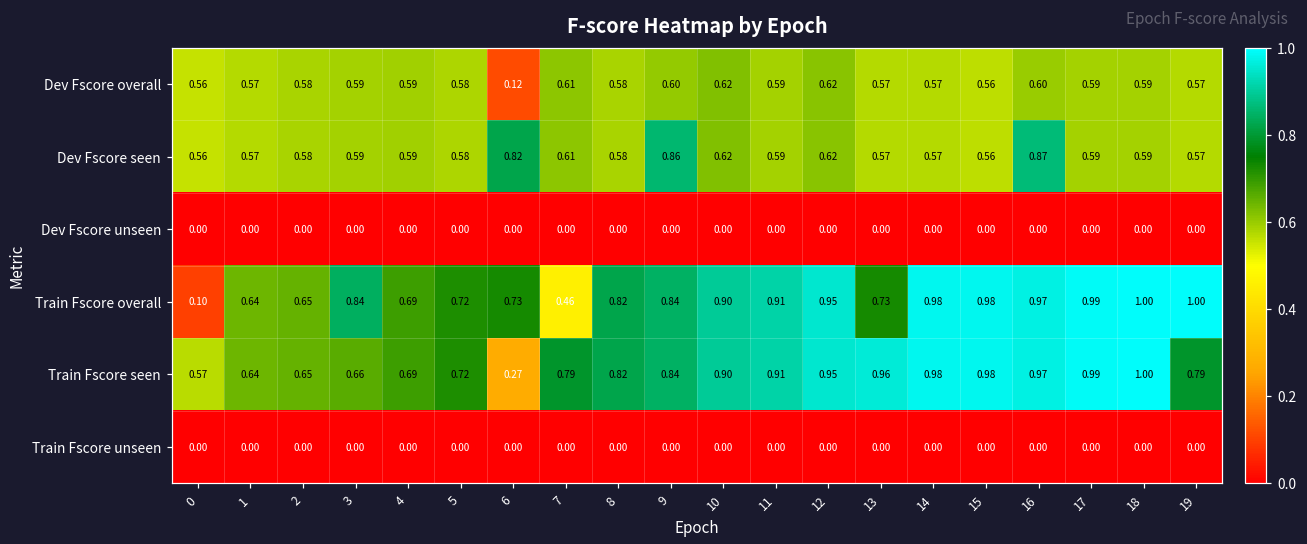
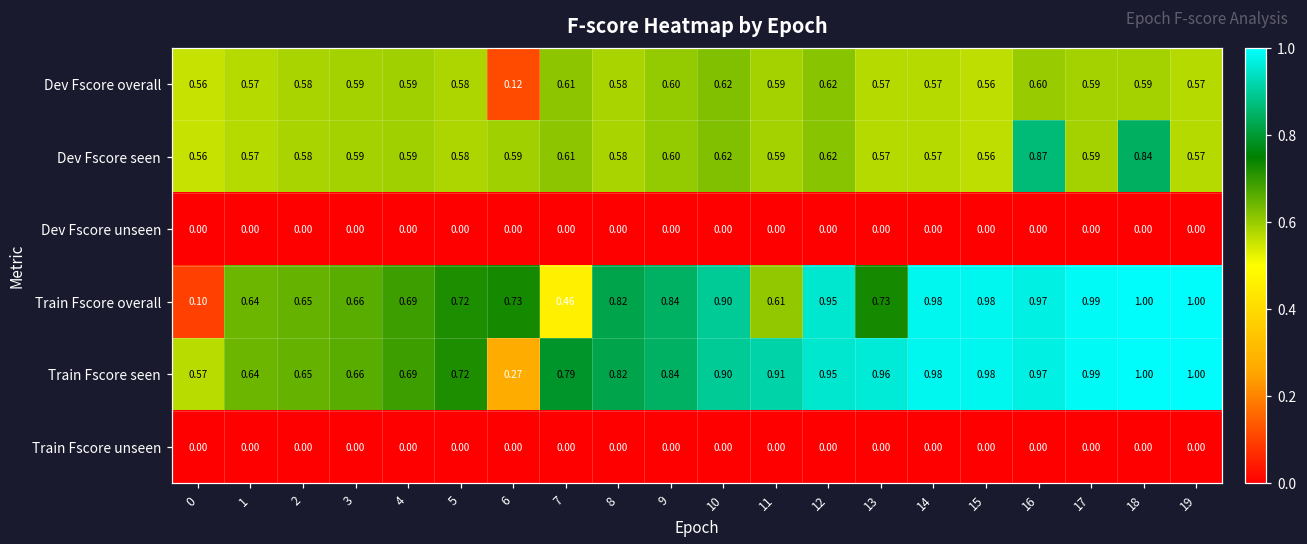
  {
    "Dev Fscore overall": {
      "0": 0.56,
      "1": 0.57,
      "2": 0.58,
      "3": 0.59,
      "4": 0.59,
      "5": 0.58,
      "6": 0.12,
      "7": 0.61,
      "8": 0.58,
      "9": 0.60,
      "10": 0.62,
      "11": 0.59,
      "12": 0.62,
      "13": 0.57,
      "14": 0.57,
      "15": 0.56,
      "16": 0.60,
      "17": 0.59,
      "18": 0.59,
      "19": 0.57
    },
    "Dev Fscore seen": {
      "0": 0.56,
      "1": 0.57,
      "2": 0.58,
      "3": 0.59,
      "4": 0.59,
      "5": 0.58,
-     "6": 0.82,
+     "6": 0.59,
      "7": 0.61,
      "8": 0.58,
-     "9": 0.86,
+     "9": 0.60,
      "10": 0.62,
      "11": 0.59,
      "12": 0.62,
      "13": 0.57,
      "14": 0.57,
      "15": 0.56,
      "16": 0.87,
      "17": 0.59,
-     "18": 0.59,
+     "18": 0.84,
      "19": 0.57
    },
    "Dev Fscore unseen": {
      "0": 0.00,
      "1": 0.00,
      "2": 0.00,
      "3": 0.00,
      "4": 0.00,
      "5": 0.00,
      "6": 0.00,
      "7": 0.00,
      "8": 0.00,
      "9": 0.00,
      "10": 0.00,
      "11": 0.00,
      "12": 0.00,
      "13": 0.00,
      "14": 0.00,
      "15": 0.00,
      "16": 0.00,
      "17": 0.00,
      "18": 0.00,
      "19": 0.00
    },
    "Train Fscore overall": {
      "0": 0.10,
      "1": 0.64,
      "2": 0.65,
-     "3": 0.84,
+     "3": 0.66,
      "4": 0.69,
      "5": 0.72,
      "6": 0.73,
      "7": 0.46,
      "8": 0.82,
      "9": 0.84,
      "10": 0.90,
-     "11": 0.91,
+     "11": 0.61,
      "12": 0.95,
      "13": 0.73,
      "14": 0.98,
      "15": 0.98,
      "16": 0.97,
      "17": 0.99,
      "18": 1.00,
      "19": 1.00
    },
    "Train Fscore seen": {
      "0": 0.57,
      "1": 0.64,
      "2": 0.65,
      "3": 0.66,
      "4": 0.69,
      "5": 0.72,
      "6": 0.27,
      "7": 0.79,
      "8": 0.82,
      "9": 0.84,
      "10": 0.90,
      "11": 0.91,
      "12": 0.95,
      "13": 0.96,
      "14": 0.98,
      "15": 0.98,
      "16": 0.97,
      "17": 0.99,
      "18": 1.00,
-     "19": 0.79
+     "19": 1.00
    },
    "Train Fscore unseen": {
      "0": 0.00,
      "1": 0.00,
      "2": 0.00,
      "3": 0.00,
      "4": 0.00,
      "5": 0.00,
      "6": 0.00,
      "7": 0.00,
      "8": 0.00,
      "9": 0.00,
      "10": 0.00,
      "11": 0.00,
      "12": 0.00,
      "13": 0.00,
      "14": 0.00,
      "15": 0.00,
      "16": 0.00,
      "17": 0.00,
      "18": 0.00,
      "19": 0.00
    }
  }
